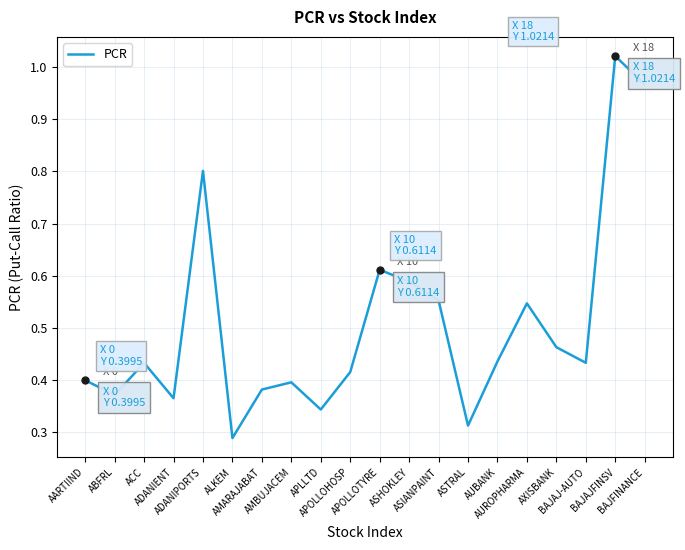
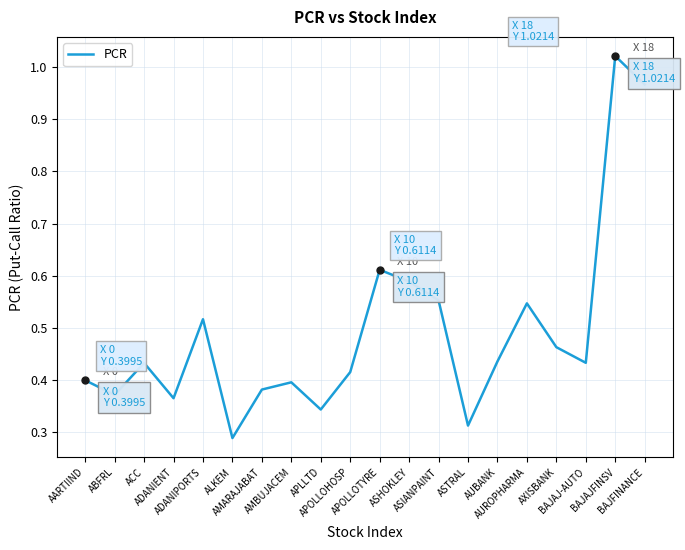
  {
    "PCR": {
      "ADANIENT": 0.37,
-     "ADANIPORTS": 0.80,
+     "ADANIPORTS": 0.52,
      "ALKEM": 0.29,
      "AMARAJABAT": 0.38,
      "AMBUJACEM": 0.40,
      "APLLTD": 0.34,
      "APOLLOHOSP": 0.42,
      "ASTRAL": 0.31,
      "AUBANK": 0.44,
      "AUROPHARMA": 0.55,
      "AXISBANK": 0.46,
      "BAJAJ-AUTO": 0.43
    }
  }
